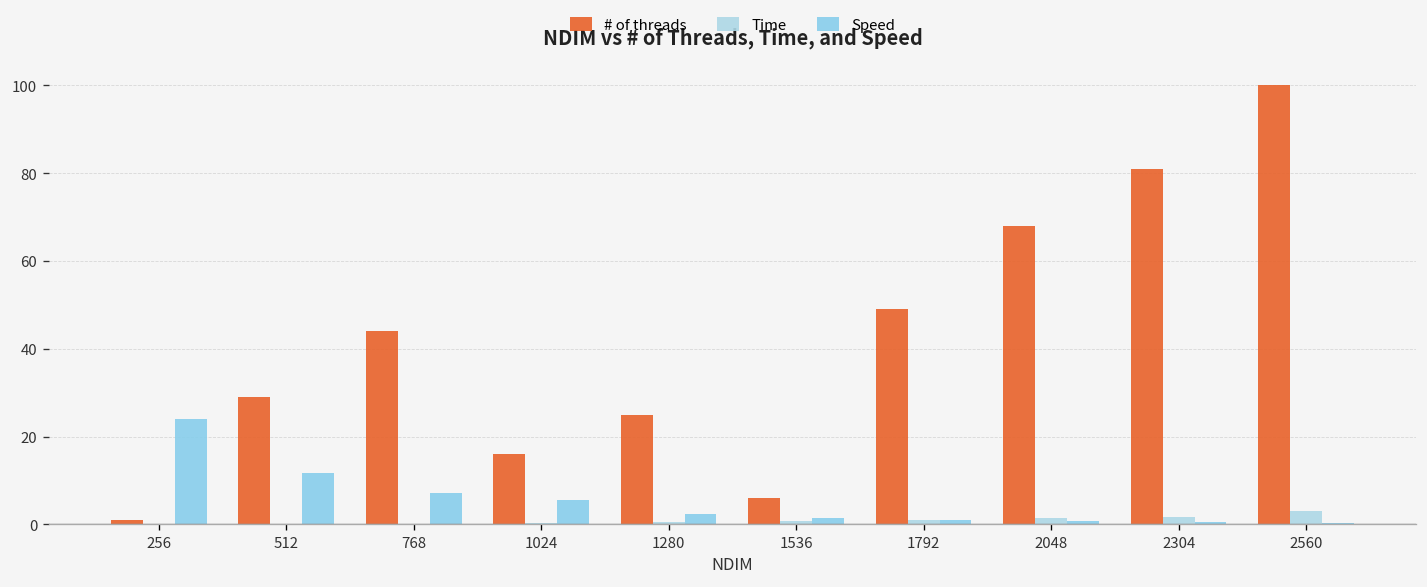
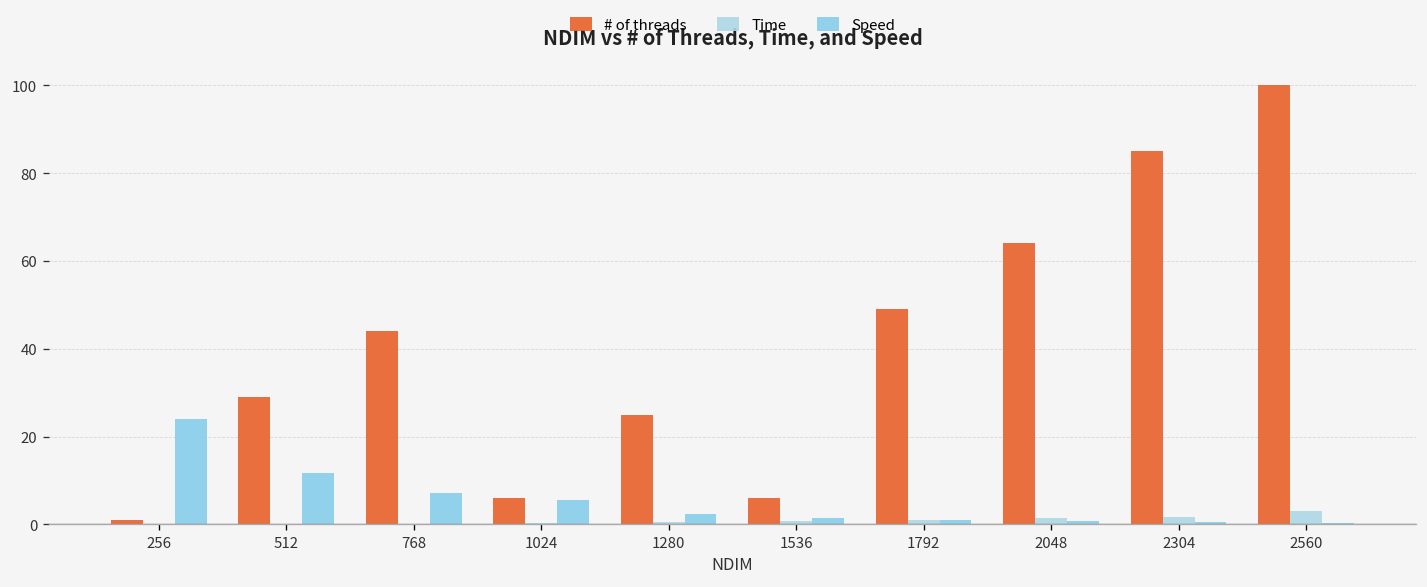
  {
    "# of threads": {
      "256": 1,
      "512": 29,
      "768": 44,
-     "1024": 16,
+     "1024": 6,
      "1280": 25,
      "1536": 6,
      "1792": 49,
-     "2048": 68,
-     "2304": 81,
+     "2048": 64,
+     "2304": 85,
      "2560": 100
    }
  }
